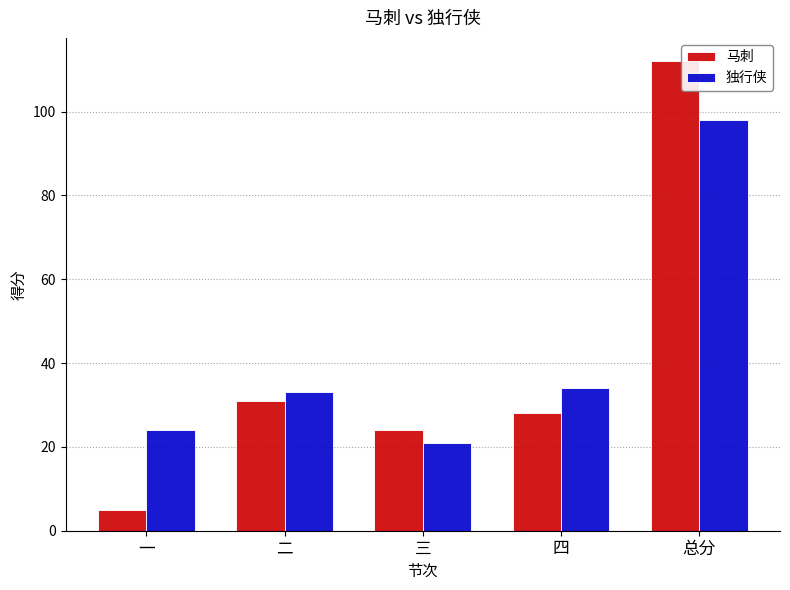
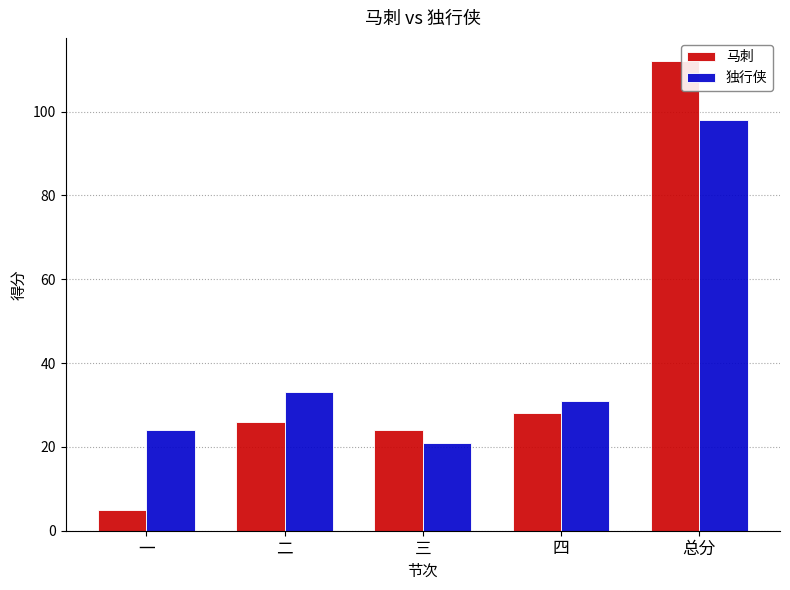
  {
    "马刺": {
      "一": 5,
-     "二": 31,
+     "二": 26,
      "三": 24,
      "四": 28,
      "总分": 112
    },
    "独行侠": {
      "一": 24,
      "二": 33,
      "三": 21,
-     "四": 34,
+     "四": 31,
      "总分": 98
    }
  }
